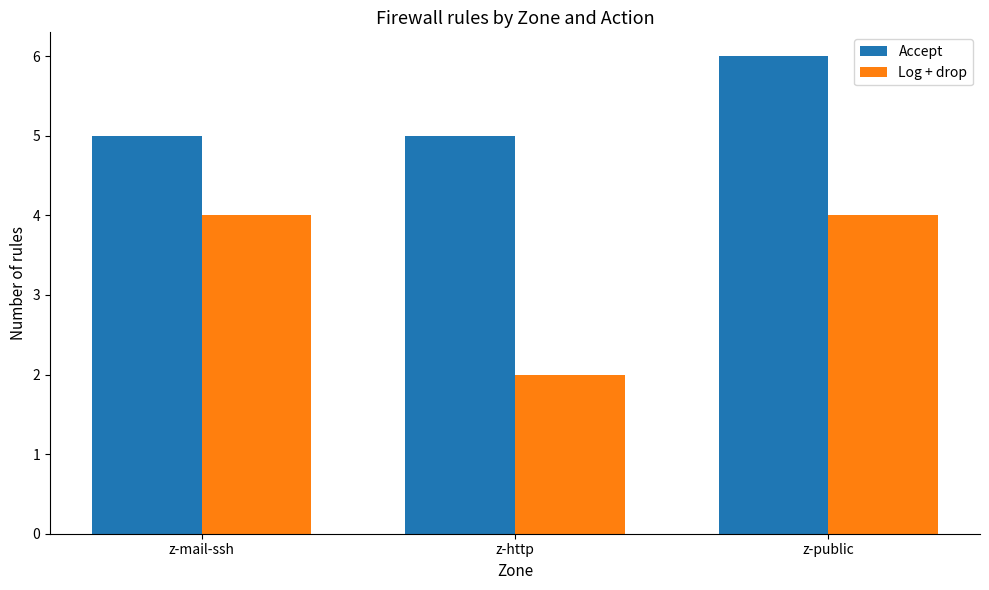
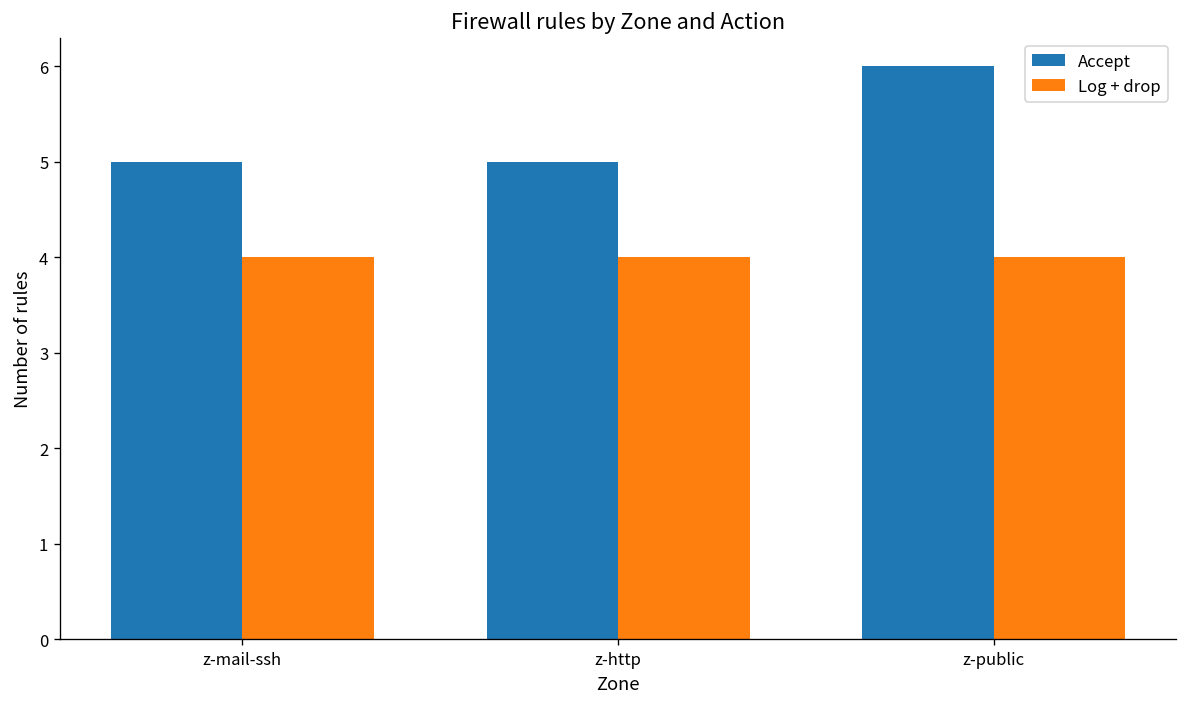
  {
    "Accept": {
      "z-mail-ssh": 5,
      "z-http": 5,
      "z-public": 6
    },
    "Log + drop": {
      "z-mail-ssh": 4,
-     "z-http": 2,
+     "z-http": 4,
      "z-public": 4
    }
  }
